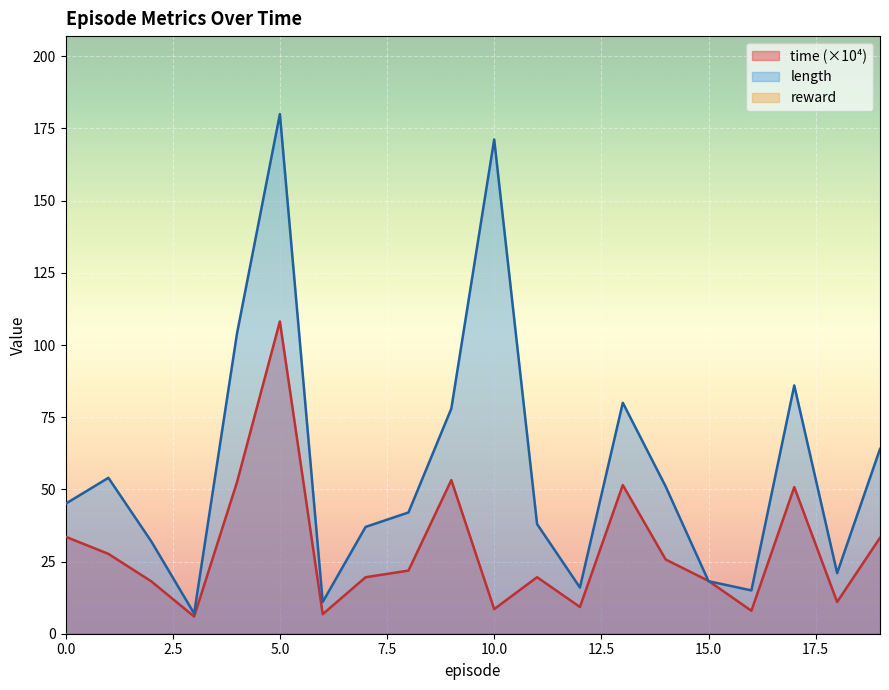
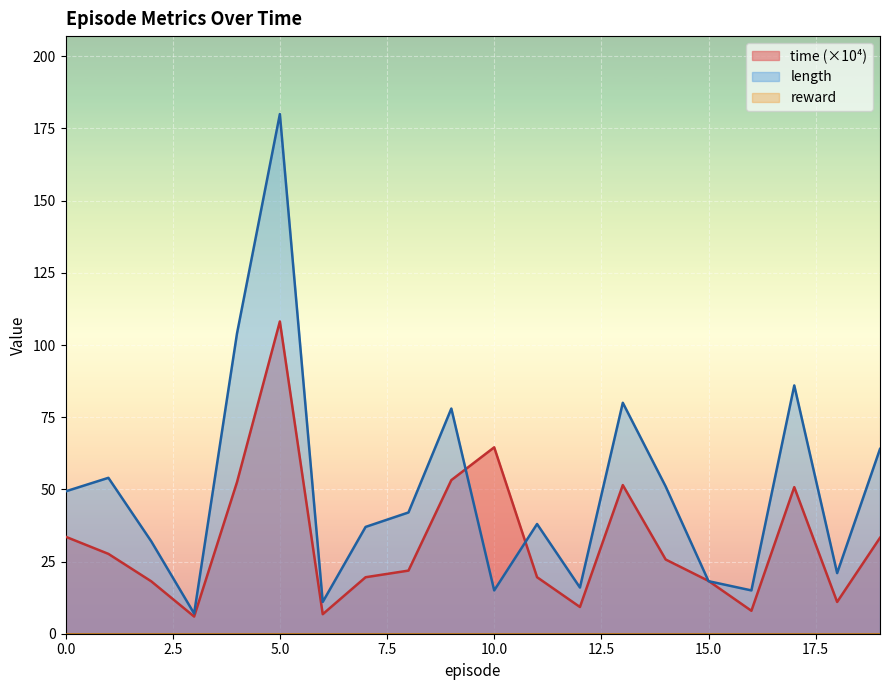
  {
    "time (×10⁴)": {
      "0.0": 34,
      "5.0": 108,
-     "10.0": 9
+     "10.0": 65
    },
    "length": {
-     "0.0": 45,
+     "0.0": 49,
      "5.0": 180,
-     "10.0": 171
+     "10.0": 15
    },
    "reward": {
      "0.0": 0,
      "5.0": 0,
      "10.0": 0,
      "15.0": 0
    }
  }
